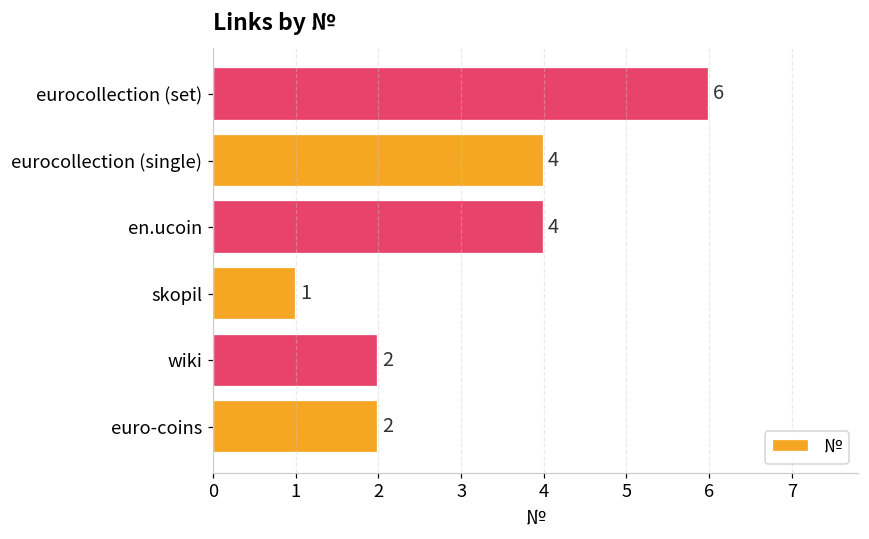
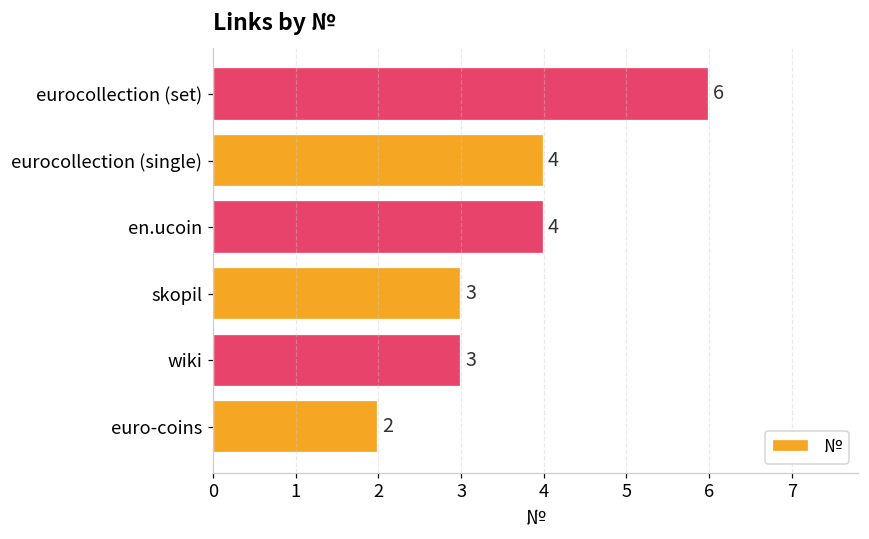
  {
    "eurocollection (set)": 6,
    "eurocollection (single)": 4,
    "en.ucoin": 4,
-   "skopil": 1,
-   "wiki": 2,
+   "skopil": 3,
+   "wiki": 3,
    "euro-coins": 2
  }
